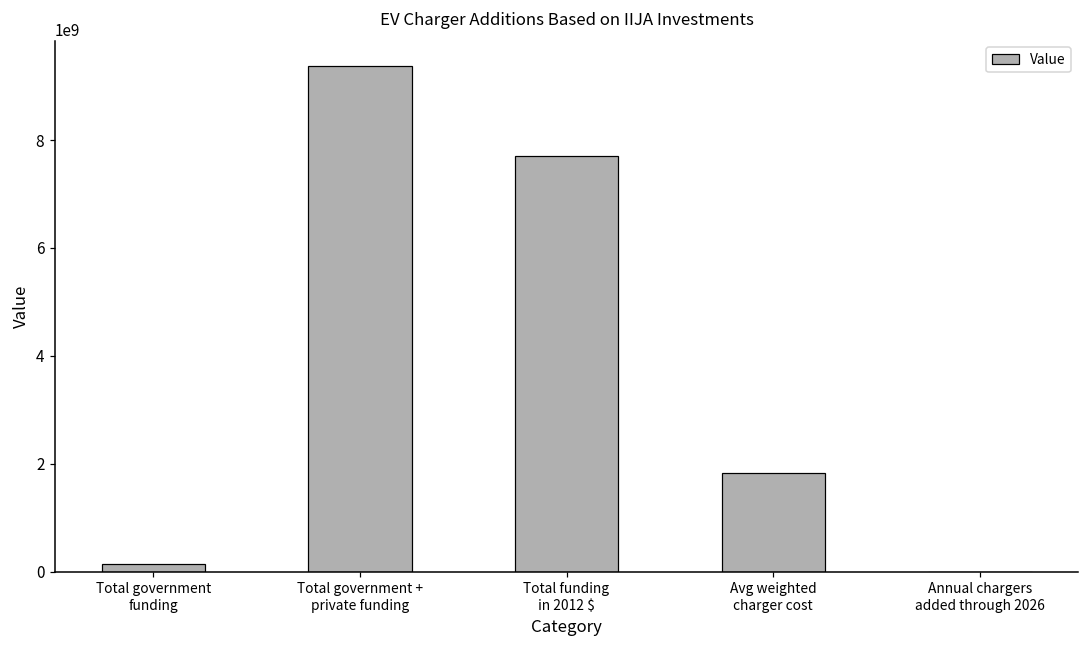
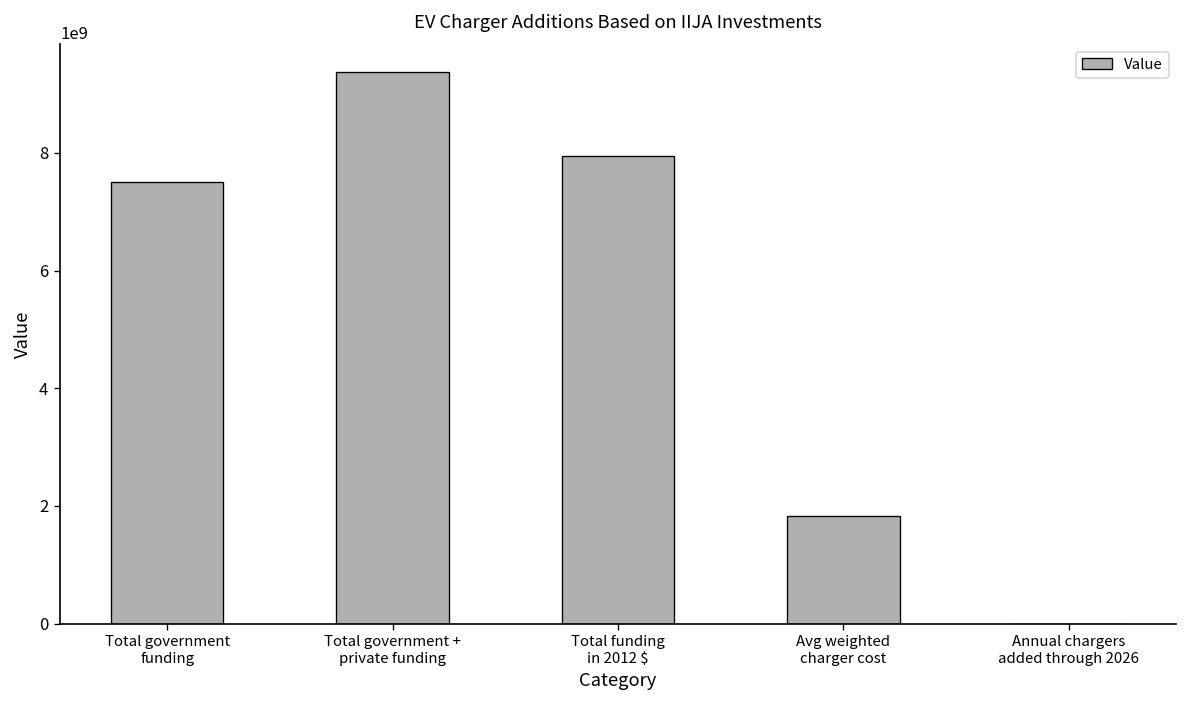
  {
-   "Total government funding": 100000000,
+   "Total government funding": 7500000000,
    "Total government + private funding": 9400000000,
-   "Total funding in 2012 $": 7700000000,
+   "Total funding in 2012 $": 7900000000,
    "Avg weighted charger cost": 1800000000
  }
